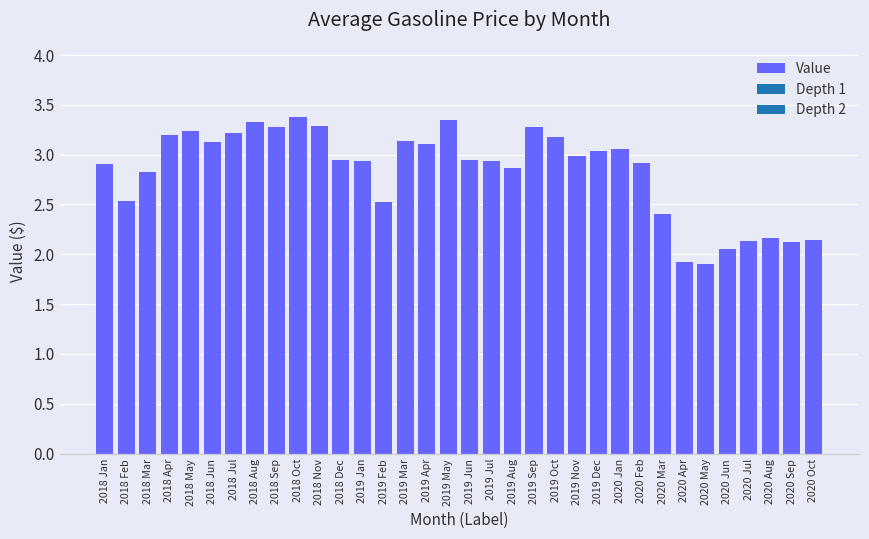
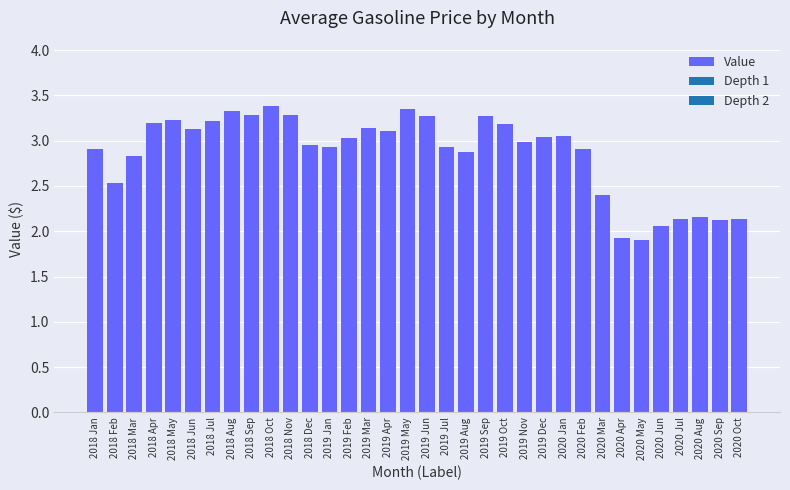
  {
    "2018 Jan": 2.9,
    "2018 Feb": 2.5,
    "2018 Mar": 2.8,
    "2018 Apr": 3.2,
    "2018 May": 3.2,
    "2018 Jun": 3.1,
    "2018 Jul": 3.2,
    "2018 Aug": 3.3,
    "2018 Sep": 3.3,
    "2018 Oct": 3.4,
    "2018 Nov": 3.3,
    "2018 Dec": 3.0,
    "2019 Jan": 2.9,
-   "2019 Feb": 2.5,
+   "2019 Feb": 3.0,
    "2019 Mar": 3.1,
    "2019 Apr": 3.1,
    "2019 May": 3.4,
-   "2019 Jun": 2.9,
+   "2019 Jun": 3.3,
    "2019 Jul": 2.9,
    "2019 Aug": 2.9,
    "2019 Sep": 3.3,
    "2019 Oct": 3.2,
    "2019 Nov": 3.0,
    "2019 Dec": 3.0,
    "2020 Jan": 3.1,
    "2020 Feb": 2.9,
    "2020 Mar": 2.4,
    "2020 Apr": 1.9,
    "2020 May": 1.9,
    "2020 Jun": 2.1,
    "2020 Jul": 2.1,
    "2020 Aug": 2.2,
    "2020 Sep": 2.1,
    "2020 Oct": 2.1
  }
